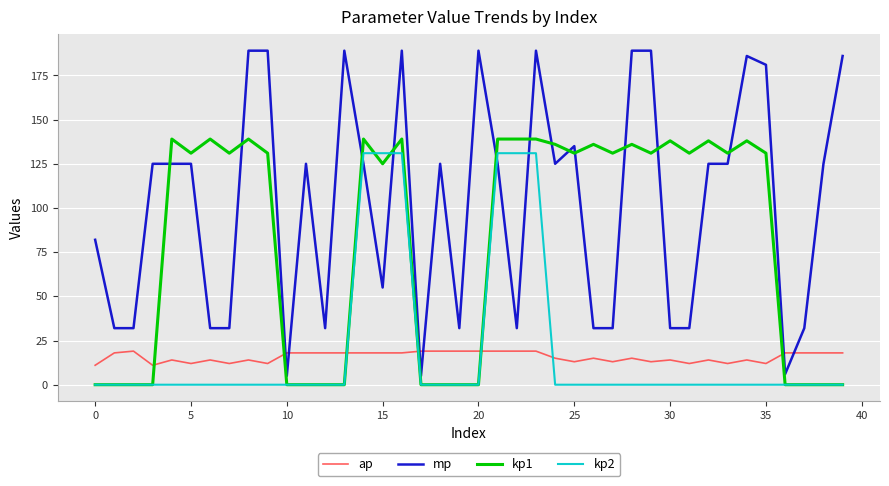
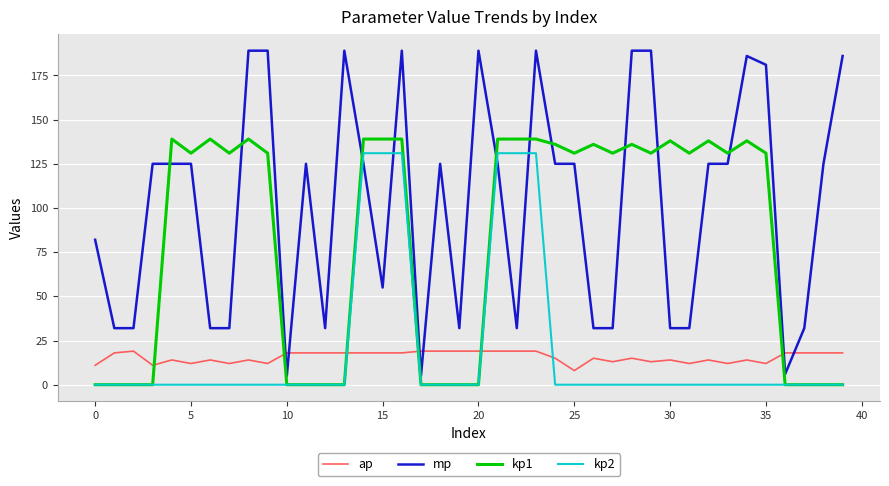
  {
    "ap": {
      "0": 11,
      "5": 12,
      "10": 18,
      "15": 18,
      "20": 19,
-     "25": 13,
+     "25": 8,
      "30": 14,
      "35": 12
    },
    "mp": {
      "0": 82,
      "5": 125,
      "10": 5,
      "15": 55,
      "20": 189,
-     "25": 135,
+     "25": 125,
      "30": 32,
      "35": 181
    },
    "kp1": {
      "5": 131,
-     "15": 125,
+     "15": 139,
      "25": 131,
      "30": 138,
      "35": 131
    },
    "kp2": {
      "5": 0,
      "15": 131,
      "25": 0,
      "30": 0,
      "35": 0
    }
  }
